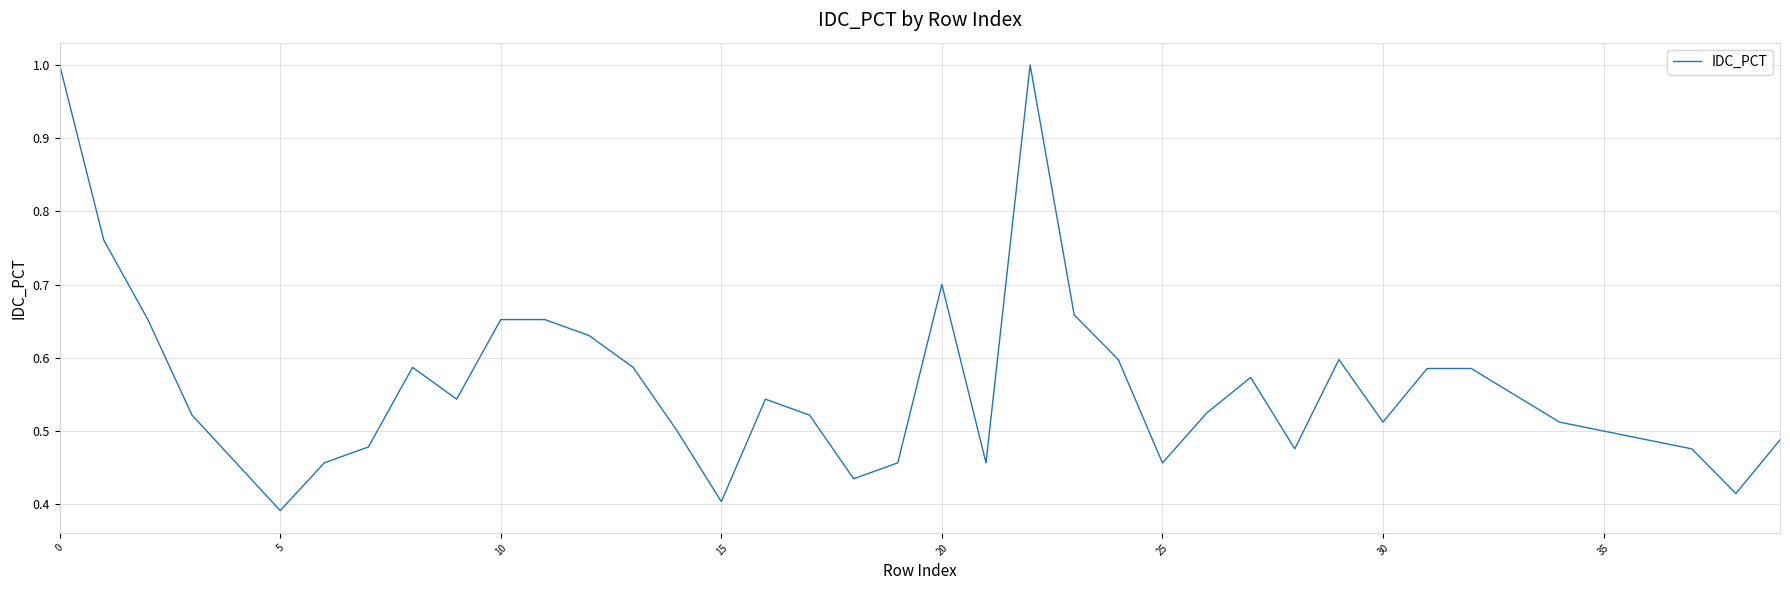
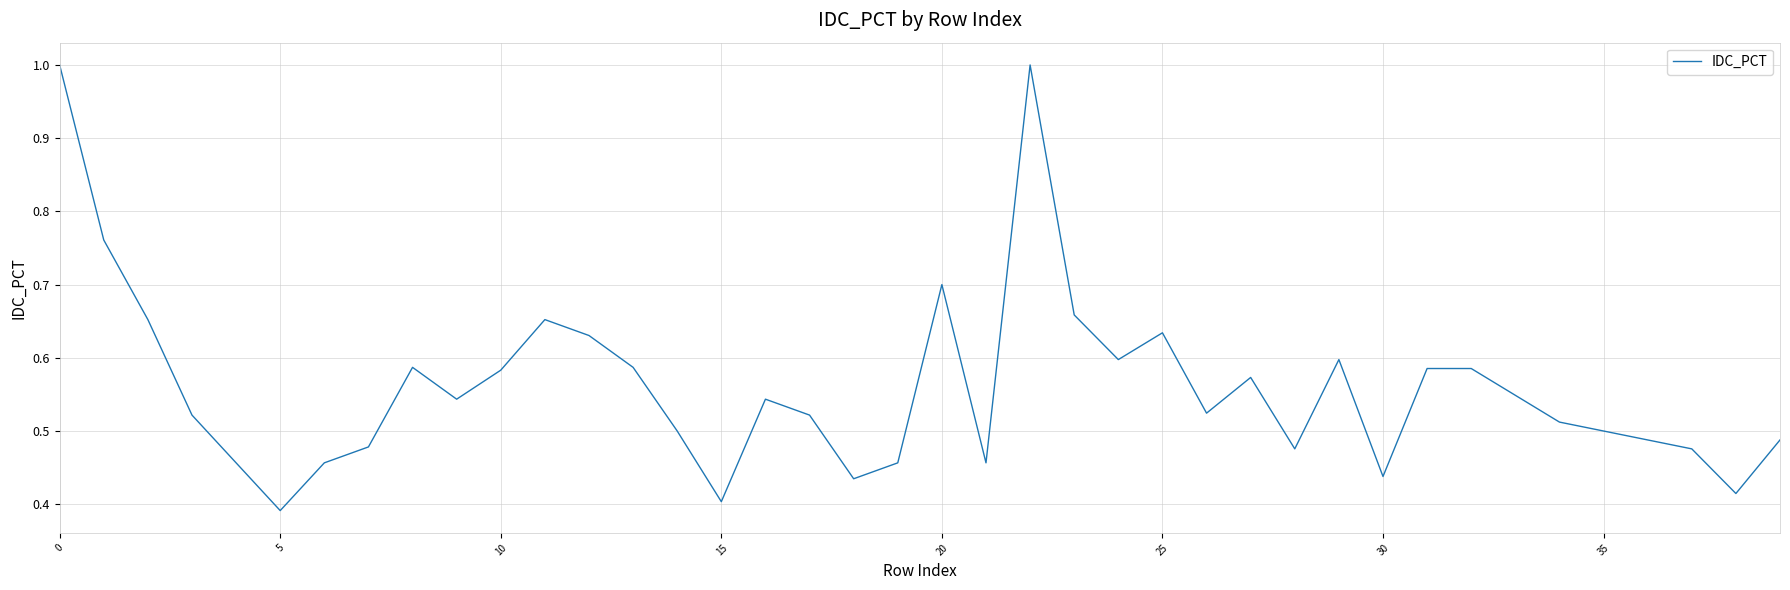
  {
    "0": 1.00,
    "5": 0.39,
-   "10": 0.65,
+   "10": 0.58,
    "15": 0.40,
    "20": 0.70,
-   "25": 0.46,
-   "30": 0.51,
+   "25": 0.63,
+   "30": 0.44,
    "35": 0.50
  }
